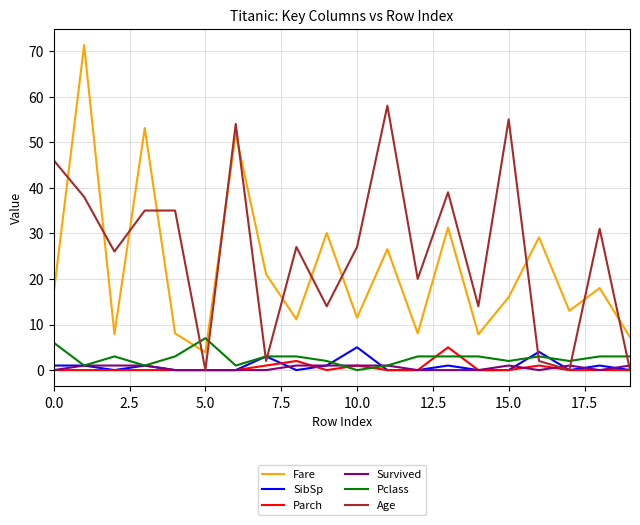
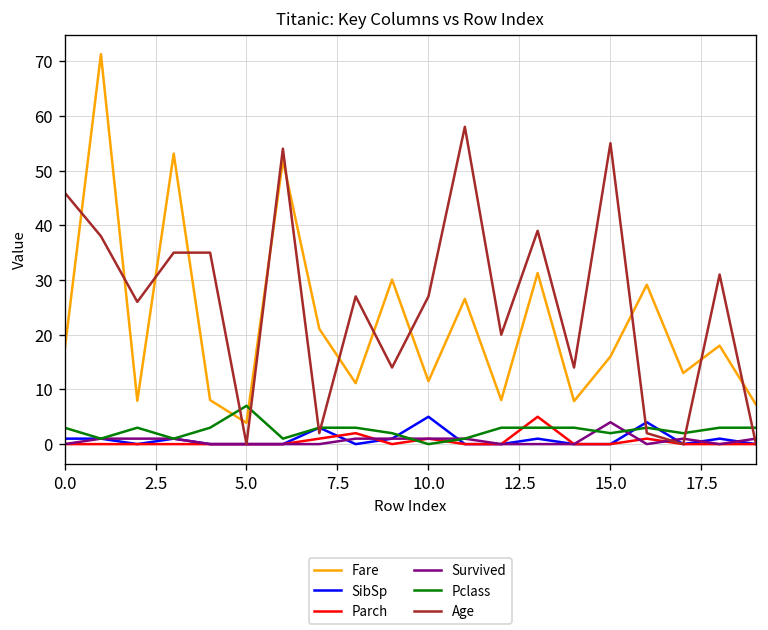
  {
    "Fare": {
      "0.0": 17,
      "5.0": 4,
      "10.0": 12,
      "15.0": 16
    },
    "SibSp": {
      "0.0": 1,
      "10.0": 5
    },
    "Survived": {
-     "15.0": 1
+     "15.0": 4
    },
    "Pclass": {
-     "0.0": 6,
+     "0.0": 3,
      "5.0": 7,
      "10.0": 0,
      "15.0": 2
    },
    "Age": {
      "0.0": 46,
      "10.0": 27,
      "15.0": 55
    }
  }
